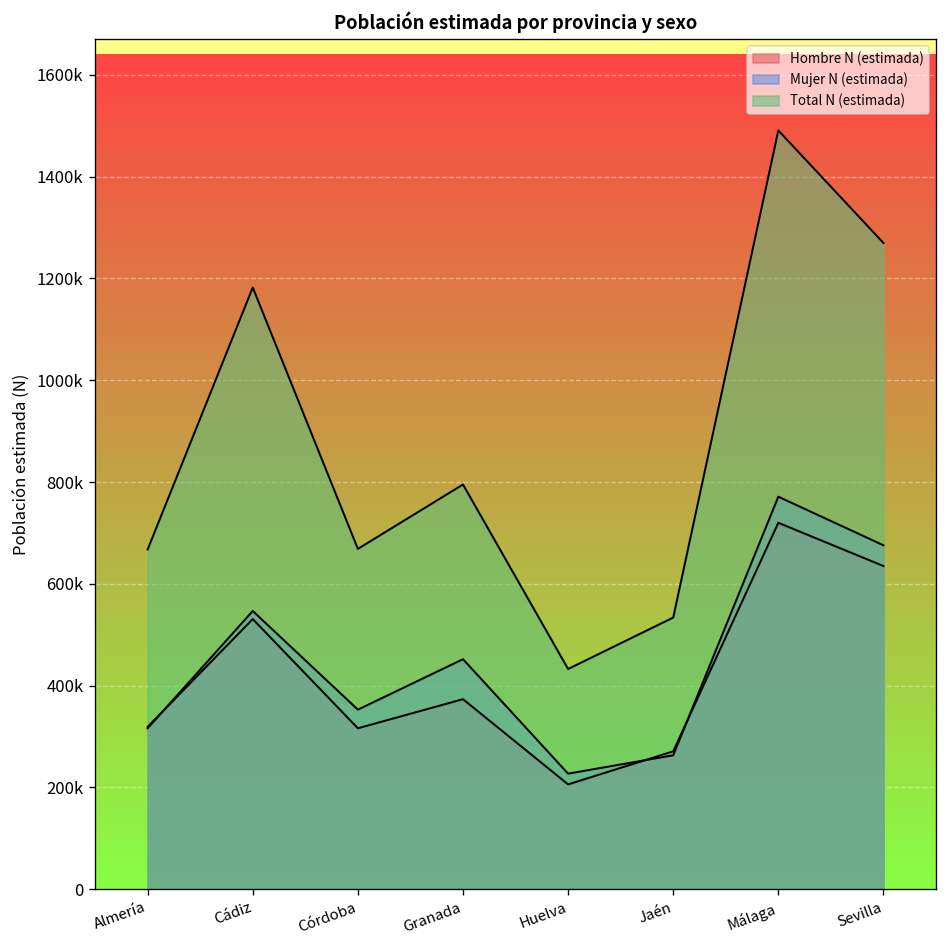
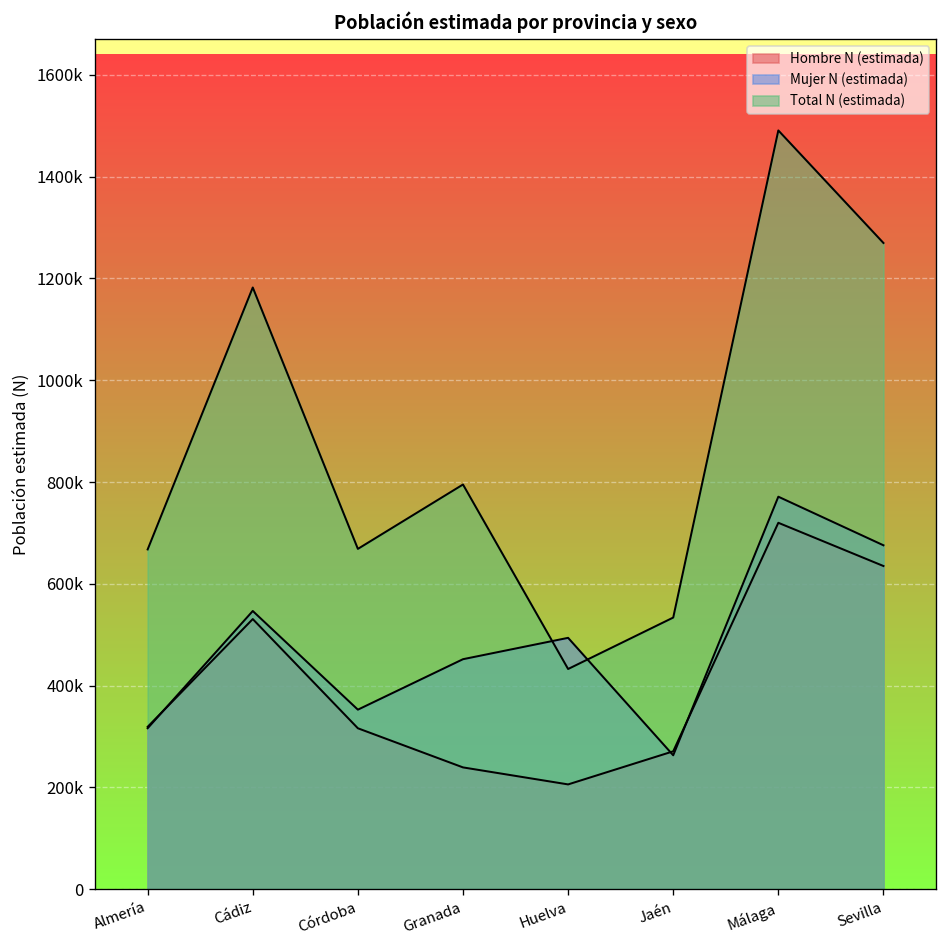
  {
    "Hombre N (estimada)": {
      "Cádiz": 530000,
      "Córdoba": 320000,
-     "Granada": 370000,
+     "Granada": 240000,
      "Huelva": 210000,
      "Jaén": 270000,
      "Málaga": 720000,
      "Sevilla": 630000
    },
    "Mujer N (estimada)": {
      "Cádiz": 550000,
      "Córdoba": 350000,
      "Granada": 450000,
-     "Huelva": 230000,
+     "Huelva": 490000,
      "Jaén": 260000,
      "Málaga": 770000,
      "Sevilla": 680000
    },
    "Total N (estimada)": {
      "Almería": 670000,
      "Cádiz": 1180000,
      "Córdoba": 670000,
      "Granada": 800000,
      "Huelva": 430000,
      "Jaén": 530000,
      "Málaga": 1490000,
      "Sevilla": 1270000
    }
  }
